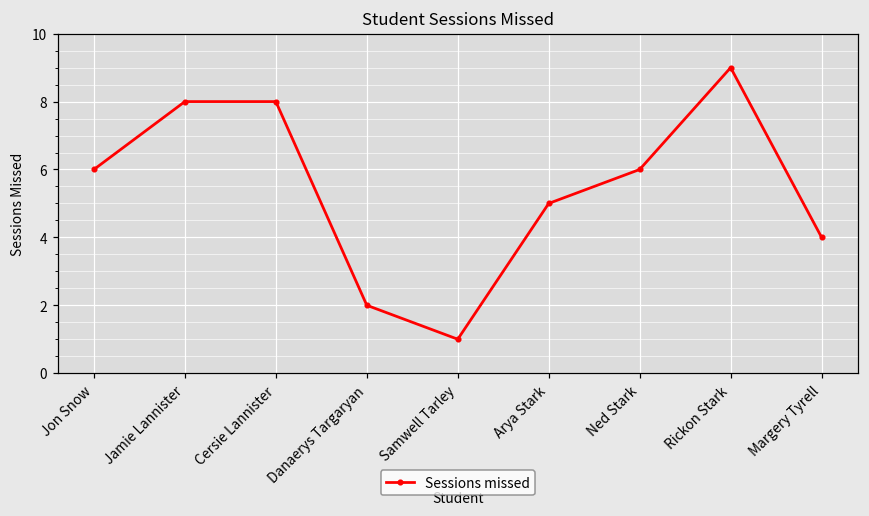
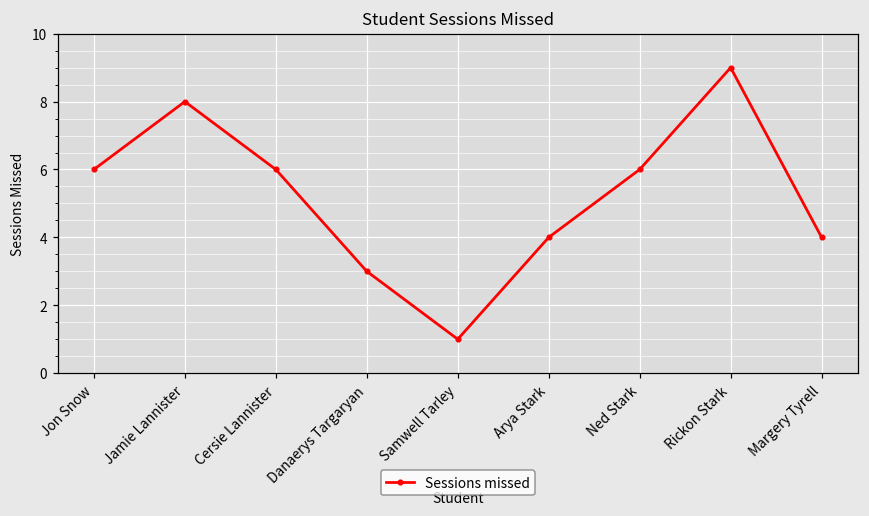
  {
    "Jon Snow": 6,
    "Jamie Lannister": 8,
-   "Cersie Lannister": 8,
-   "Danaerys Targaryan": 2,
+   "Cersie Lannister": 6,
+   "Danaerys Targaryan": 3,
    "Samwell Tarley": 1,
-   "Arya Stark": 5,
+   "Arya Stark": 4,
    "Ned Stark": 6,
    "Rickon Stark": 9,
    "Margery Tyrell": 4
  }
